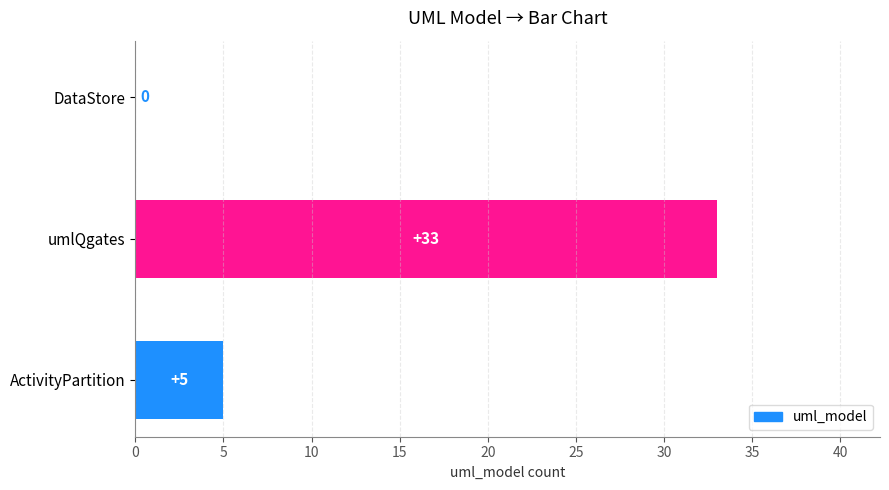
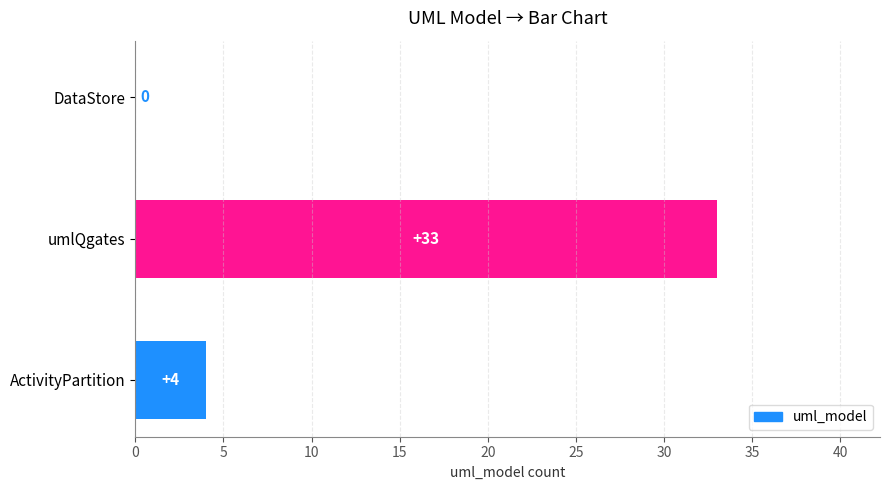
  {
    "DataStore": "0",
    "umlQgates": "+33",
-   "ActivityPartition": "+5"
+   "ActivityPartition": "+4"
  }
